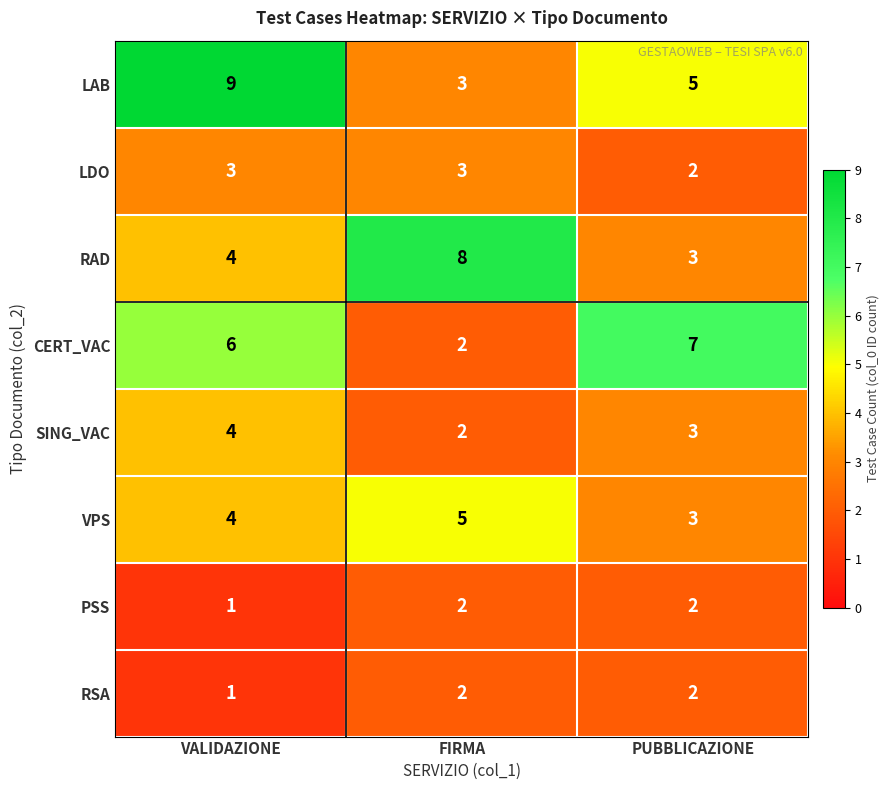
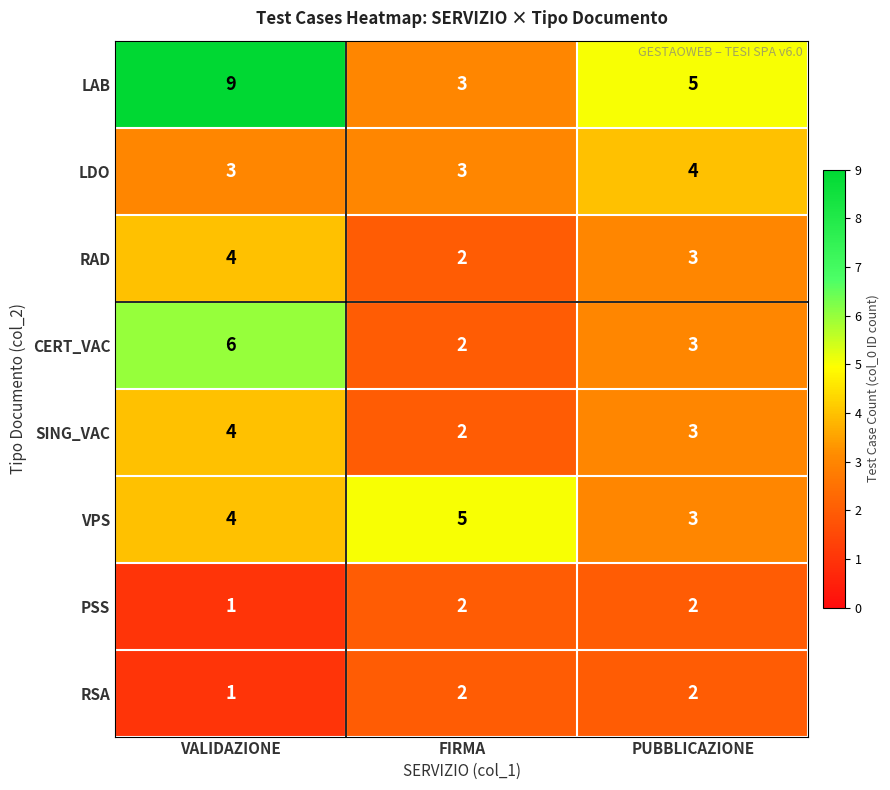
  {
    "LAB": {
      "VALIDAZIONE": 9,
      "FIRMA": 3
    },
    "LDO": {
      "VALIDAZIONE": 3,
      "FIRMA": 3,
-     "PUBBLICAZIONE": 2
+     "PUBBLICAZIONE": 4
    },
    "RAD": {
      "VALIDAZIONE": 4,
-     "FIRMA": 8,
+     "FIRMA": 2,
      "PUBBLICAZIONE": 3
    },
    "CERT_VAC": {
      "VALIDAZIONE": 6,
      "FIRMA": 2,
-     "PUBBLICAZIONE": 7
+     "PUBBLICAZIONE": 3
    },
    "SING_VAC": {
      "VALIDAZIONE": 4,
      "FIRMA": 2,
      "PUBBLICAZIONE": 3
    },
    "VPS": {
      "VALIDAZIONE": 4,
      "FIRMA": 5,
      "PUBBLICAZIONE": 3
    },
    "PSS": {
      "VALIDAZIONE": 1,
      "FIRMA": 2,
      "PUBBLICAZIONE": 2
    },
    "RSA": {
      "VALIDAZIONE": 1,
      "FIRMA": 2,
      "PUBBLICAZIONE": 2
    }
  }
